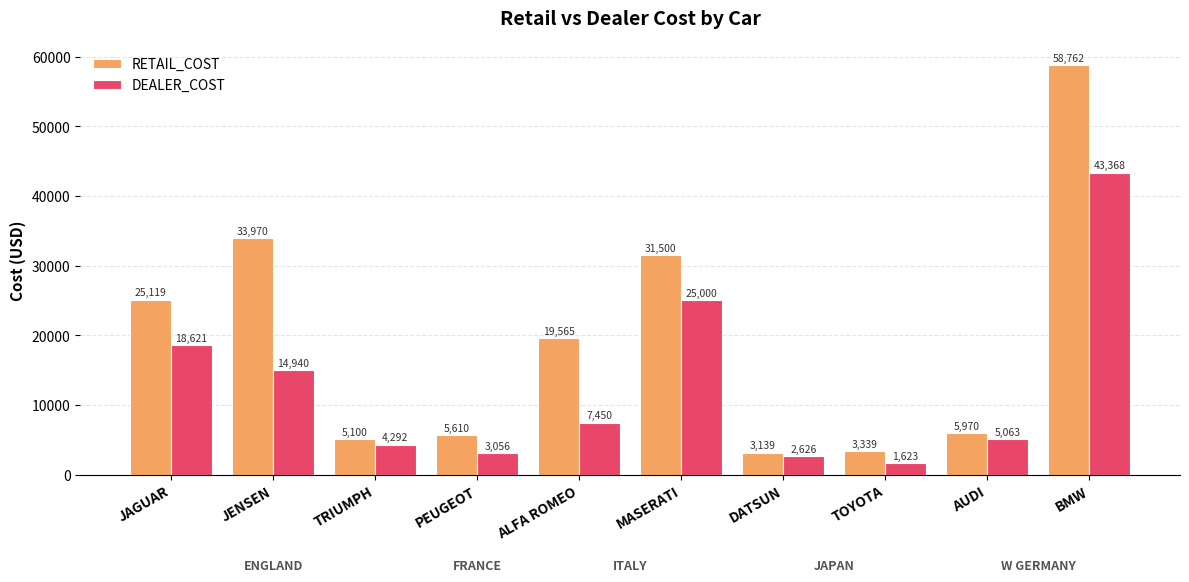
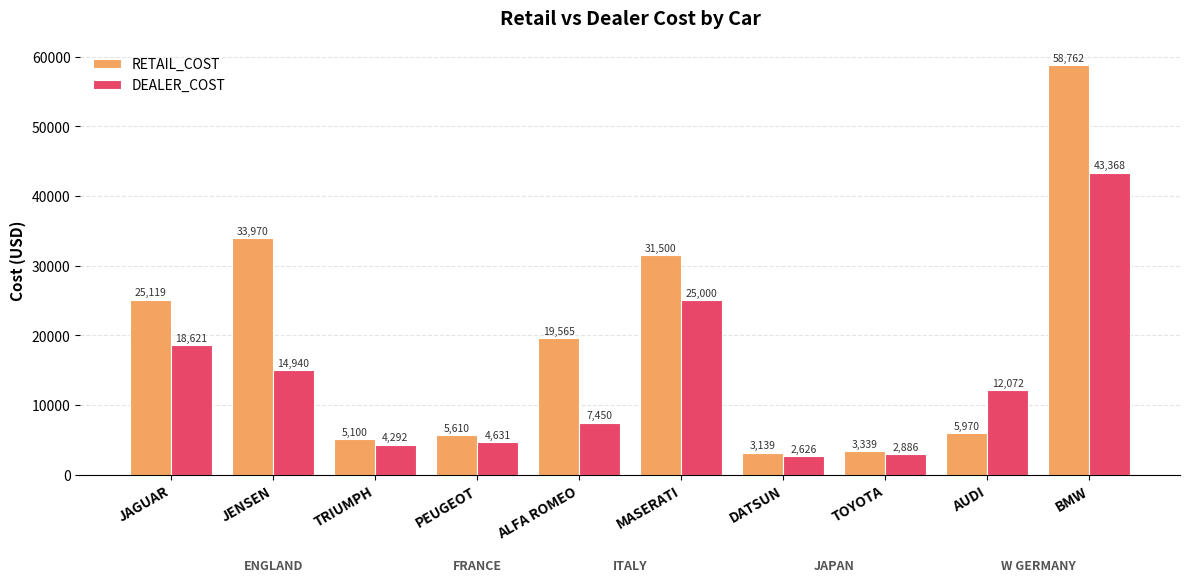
  {
    "RETAIL_COST": {
      "JAGUAR": "25,119",
      "JENSEN": "33,970",
      "TRIUMPH": "5,100",
      "PEUGEOT": "5,610",
      "ALFA ROMEO": "19,565",
      "MASERATI": "31,500",
      "DATSUN": "3,139",
      "TOYOTA": "3,339",
      "AUDI": "5,970",
      "BMW": "58,762"
    },
    "DEALER_COST": {
      "JAGUAR": "18,621",
      "JENSEN": "14,940",
      "TRIUMPH": "4,292",
-     "PEUGEOT": "3,056",
+     "PEUGEOT": "4,631",
      "ALFA ROMEO": "7,450",
      "MASERATI": "25,000",
      "DATSUN": "2,626",
-     "TOYOTA": "1,623",
-     "AUDI": "5,063",
+     "TOYOTA": "2,886",
+     "AUDI": "12,072",
      "BMW": "43,368"
    }
  }
